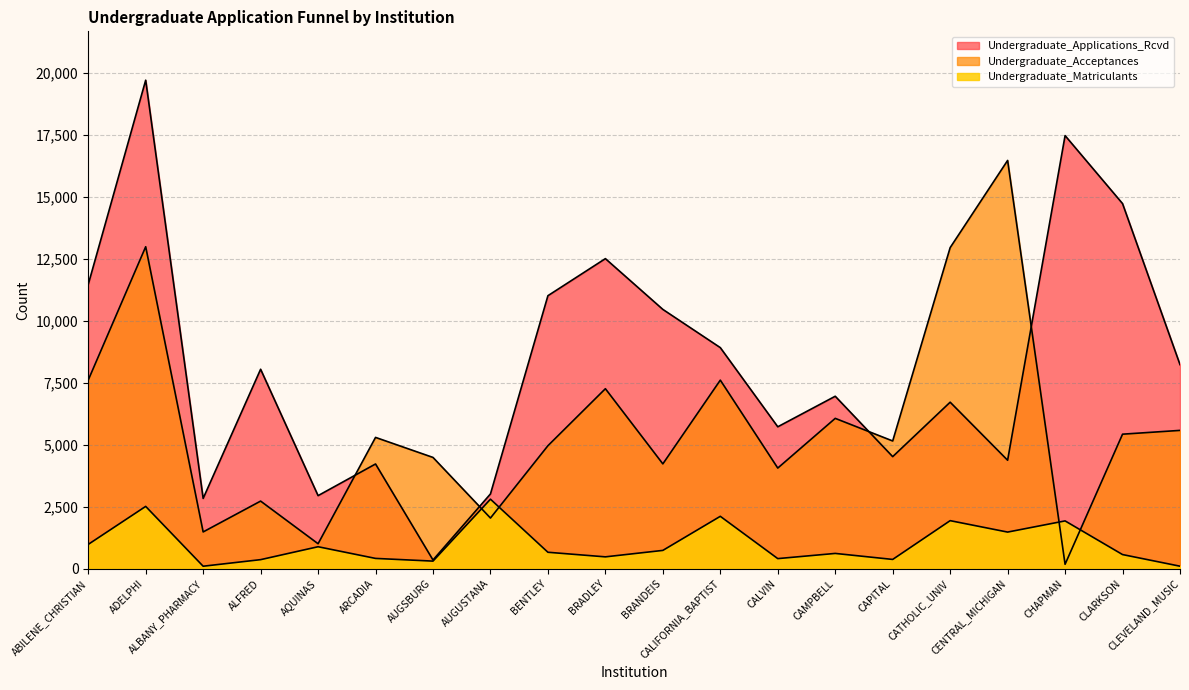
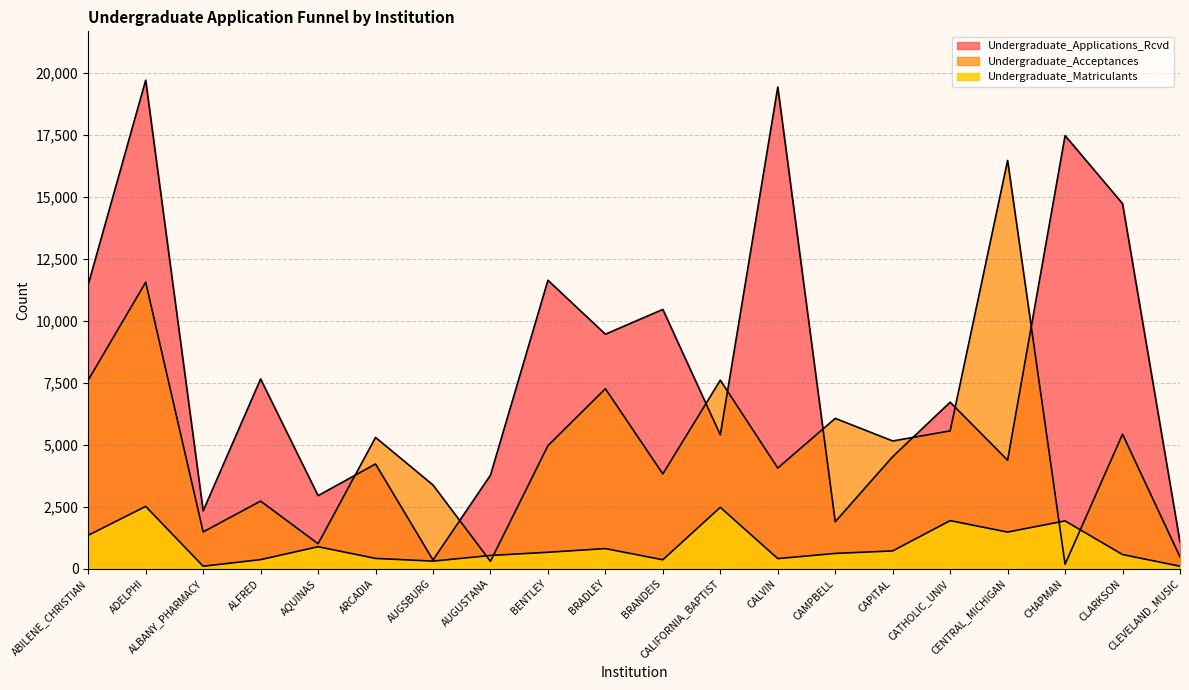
  {
    "Undergraduate_Applications_Rcvd": {
      "ABILENE_CHRISTIAN": "11,500",
      "ADELPHI": "19,700",
-     "ALBANY_PHARMACY": "2,800",
-     "ALFRED": "8,000",
+     "ALBANY_PHARMACY": "2,300",
+     "ALFRED": "7,700",
      "AQUINAS": "2,900",
      "ARCADIA": "4,200",
-     "AUGUSTANA": "3,000",
-     "BENTLEY": "11,000",
-     "BRADLEY": "12,500",
+     "AUGUSTANA": "3,800",
+     "BENTLEY": "11,600",
+     "BRADLEY": "9,500",
      "BRANDEIS": "10,500",
-     "CALIFORNIA_BAPTIST": "8,900",
-     "CALVIN": "5,700",
-     "CAMPBELL": "7,000",
+     "CALIFORNIA_BAPTIST": "5,400",
+     "CALVIN": "19,400",
+     "CAMPBELL": "1,900",
      "CAPITAL": "4,500",
      "CATHOLIC_UNIV": "6,700",
      "CENTRAL_MICHIGAN": "4,400",
      "CHAPMAN": "17,500",
      "CLARKSON": "14,700",
-     "CLEVELAND_MUSIC": "8,200"
+     "CLEVELAND_MUSIC": "1,100"
    },
    "Undergraduate_Acceptances": {
      "ABILENE_CHRISTIAN": "7,600",
-     "ADELPHI": "13,000",
+     "ADELPHI": "11,600",
      "ALBANY_PHARMACY": "1,500",
      "ALFRED": "2,700",
      "AQUINAS": "1,000",
      "ARCADIA": "5,300",
-     "AUGSBURG": "4,500",
-     "AUGUSTANA": "2,000",
+     "AUGSBURG": "3,400",
+     "AUGUSTANA": "300",
      "BENTLEY": "5,000",
      "BRADLEY": "7,300",
-     "BRANDEIS": "4,200",
+     "BRANDEIS": "3,800",
      "CALIFORNIA_BAPTIST": "7,600",
      "CALVIN": "4,100",
      "CAMPBELL": "6,100",
      "CAPITAL": "5,200",
-     "CATHOLIC_UNIV": "13,000",
+     "CATHOLIC_UNIV": "5,600",
      "CENTRAL_MICHIGAN": "16,500",
      "CHAPMAN": "200",
      "CLARKSON": "5,400",
-     "CLEVELAND_MUSIC": "5,600"
+     "CLEVELAND_MUSIC": "500"
    },
    "Undergraduate_Matriculants": {
-     "ABILENE_CHRISTIAN": "1,000",
+     "ABILENE_CHRISTIAN": "1,300",
      "ADELPHI": "2,500",
      "ALBANY_PHARMACY": "100",
      "ALFRED": "400",
      "AQUINAS": "900",
      "ARCADIA": "400",
-     "AUGUSTANA": "2,800",
+     "AUGUSTANA": "500",
      "BENTLEY": "700",
-     "BRADLEY": "500",
-     "BRANDEIS": "700",
-     "CALIFORNIA_BAPTIST": "2,100",
+     "BRADLEY": "800",
+     "BRANDEIS": "400",
+     "CALIFORNIA_BAPTIST": "2,500",
      "CALVIN": "400",
      "CAMPBELL": "600",
-     "CAPITAL": "400",
+     "CAPITAL": "700",
      "CATHOLIC_UNIV": "1,900",
      "CENTRAL_MICHIGAN": "1,500",
      "CHAPMAN": "1,900",
      "CLARKSON": "600",
      "CLEVELAND_MUSIC": "100"
    }
  }
